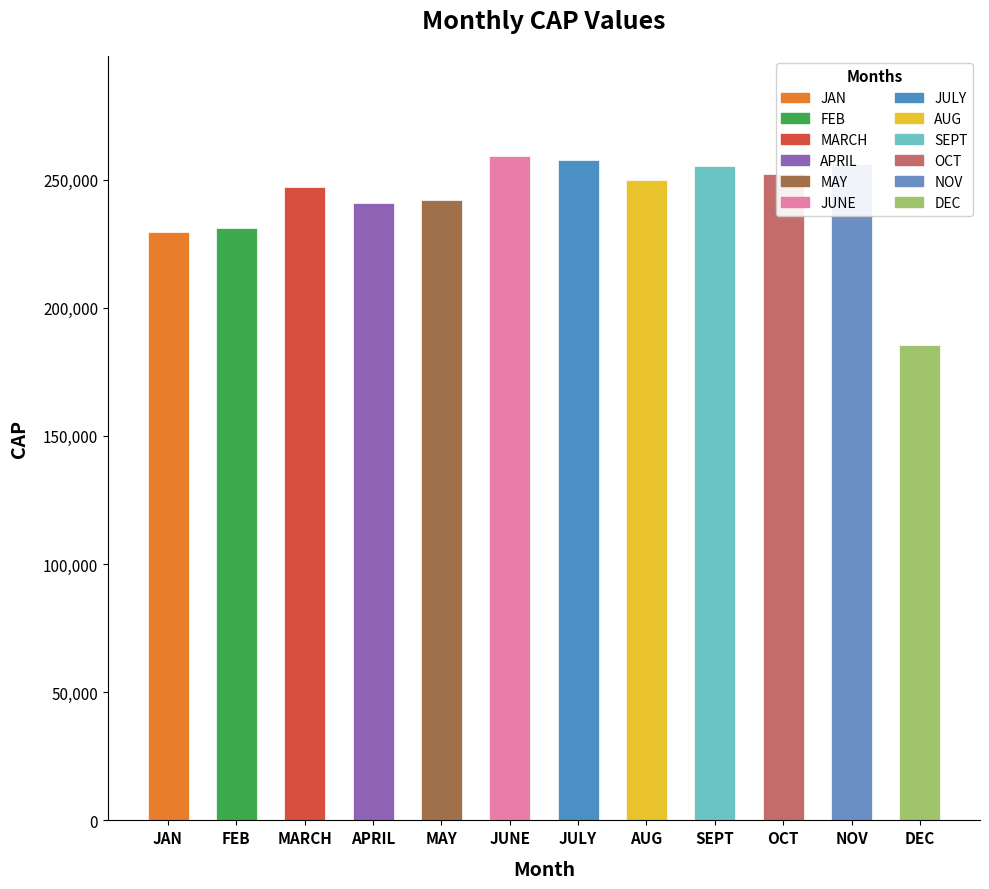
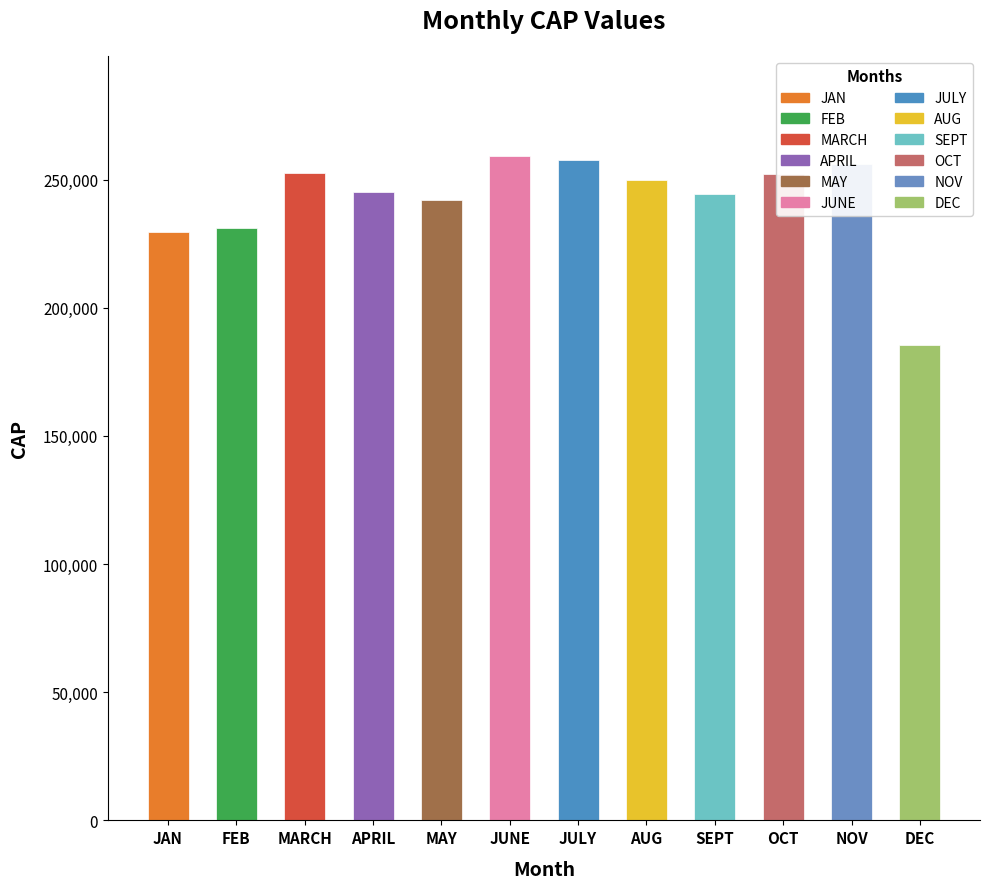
  {
    "JAN": "229,000",
    "FEB": "231,000",
-   "MARCH": "247,000",
-   "APRIL": "241,000",
+   "MARCH": "253,000",
+   "APRIL": "245,000",
    "MAY": "242,000",
    "JUNE": "259,000",
    "JULY": "258,000",
    "AUG": "250,000",
-   "SEPT": "255,000",
+   "SEPT": "244,000",
    "DEC": "185,000"
  }
